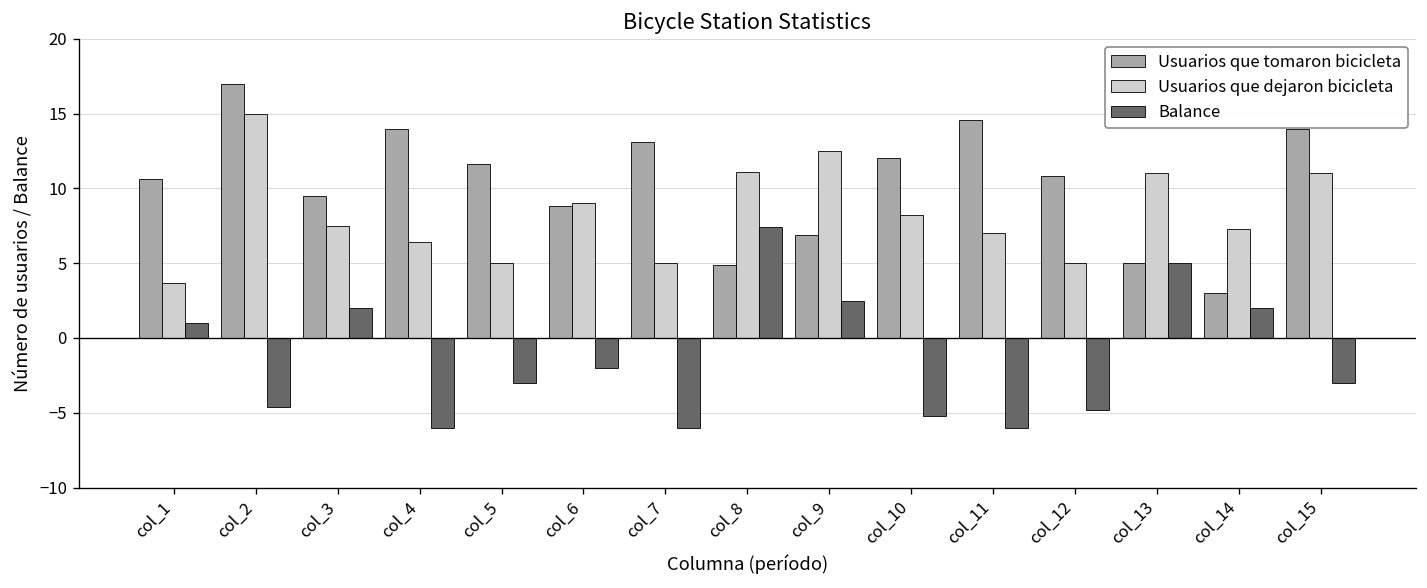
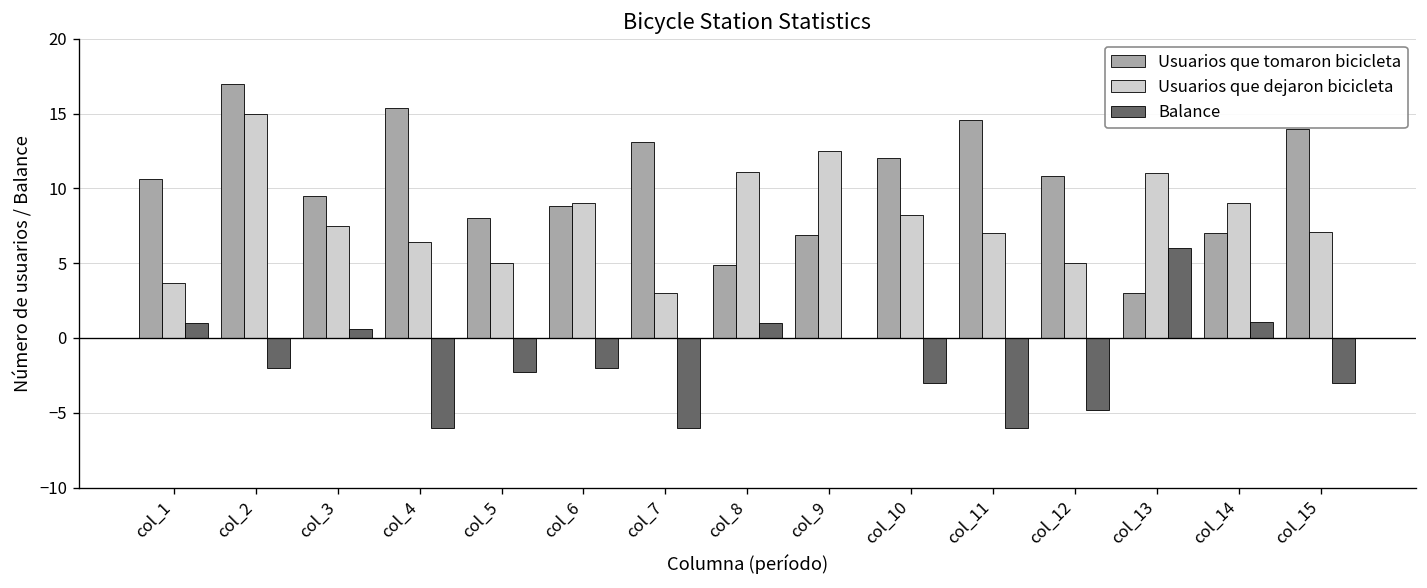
  {
    "Usuarios que tomaron bicicleta": {
      "col_1": 10.6,
      "col_2": 17.0,
      "col_3": 9.5,
-     "col_4": 14.0,
-     "col_5": 11.6,
+     "col_4": 15.4,
+     "col_5": 8.0,
      "col_6": 8.8,
      "col_7": 13.1,
      "col_8": 4.9,
      "col_9": 6.9,
      "col_10": 12.0,
      "col_11": 14.6,
      "col_12": 10.8,
-     "col_13": 5,
-     "col_14": 3,
+     "col_13": 3,
+     "col_14": 7,
      "col_15": 14.0
    },
    "Usuarios que dejaron bicicleta": {
      "col_1": 3.7,
      "col_2": 15.0,
      "col_3": 7.5,
      "col_4": 6.4,
      "col_5": 5.0,
      "col_6": 9.0,
-     "col_7": 5,
+     "col_7": 3,
      "col_8": 11.1,
      "col_9": 12.5,
      "col_10": 8.2,
      "col_11": 7.0,
      "col_12": 5.0,
      "col_13": 11.0,
-     "col_14": 7.3,
-     "col_15": 11.0
+     "col_14": 9.0,
+     "col_15": 7.1
    },
    "Balance": {
      "col_1": 1.0,
-     "col_2": -4.6,
-     "col_3": 2.0,
+     "col_2": -2.0,
+     "col_3": 0.6,
      "col_4": -6.0,
-     "col_5": -3.0,
+     "col_5": -2.3,
      "col_6": -2.0,
      "col_7": -6.0,
-     "col_8": 7.4,
-     "col_9": 2.5,
-     "col_10": -5.2,
+     "col_8": 1.0,
+     "col_9": 0.0,
+     "col_10": -3.0,
      "col_11": -6.0,
      "col_12": -4.8,
-     "col_13": 5,
-     "col_14": 2.0,
+     "col_13": 6,
+     "col_14": 1.1,
      "col_15": -3.0
    }
  }
